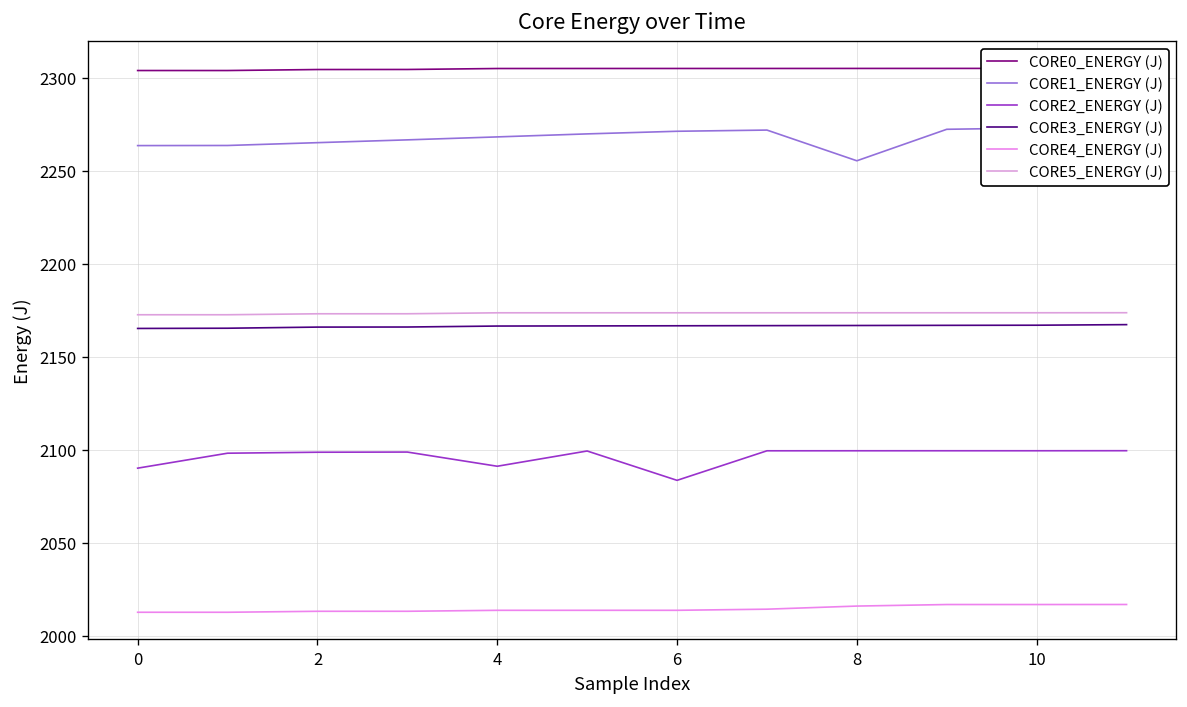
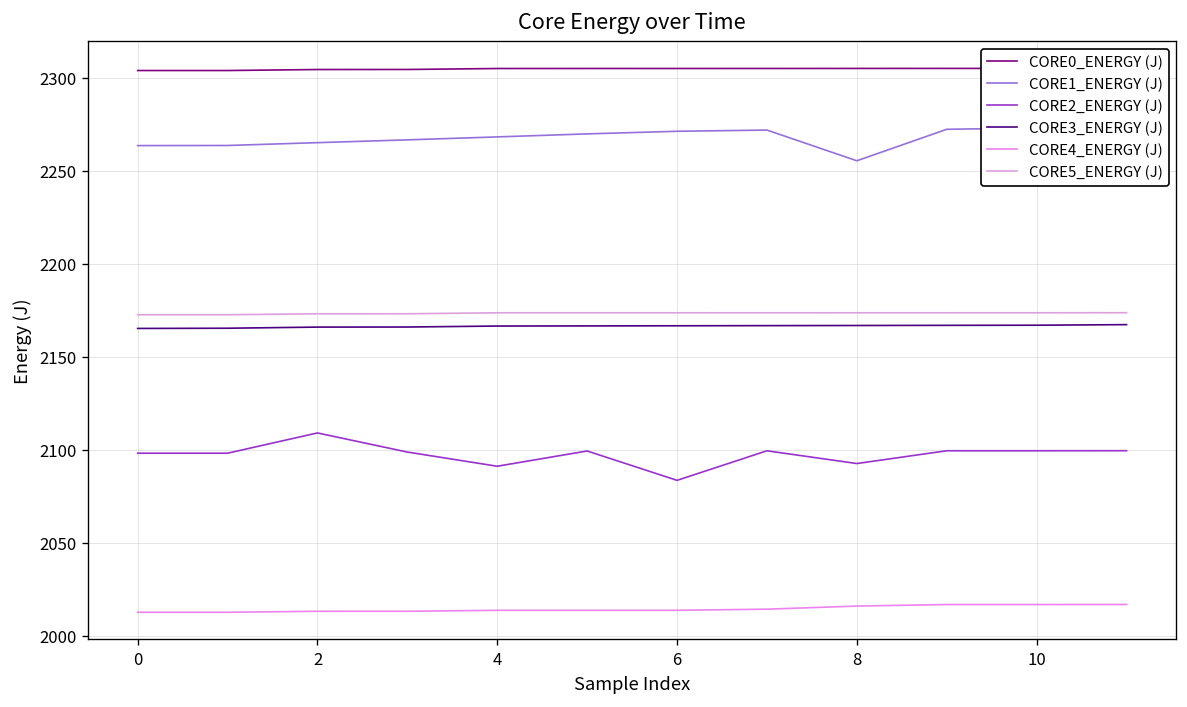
  {
    "CORE1_ENERGY (J)": {
      "0": 2263,
      "2": 2265,
      "4": 2268,
      "6": 2271,
      "8": 2255
    },
    "CORE2_ENERGY (J)": {
-     "0": 2090,
-     "2": 2099,
+     "0": 2098,
+     "2": 2109,
      "4": 2091,
      "6": 2084,
-     "8": 2099,
+     "8": 2093,
      "10": 2099
    }
  }
